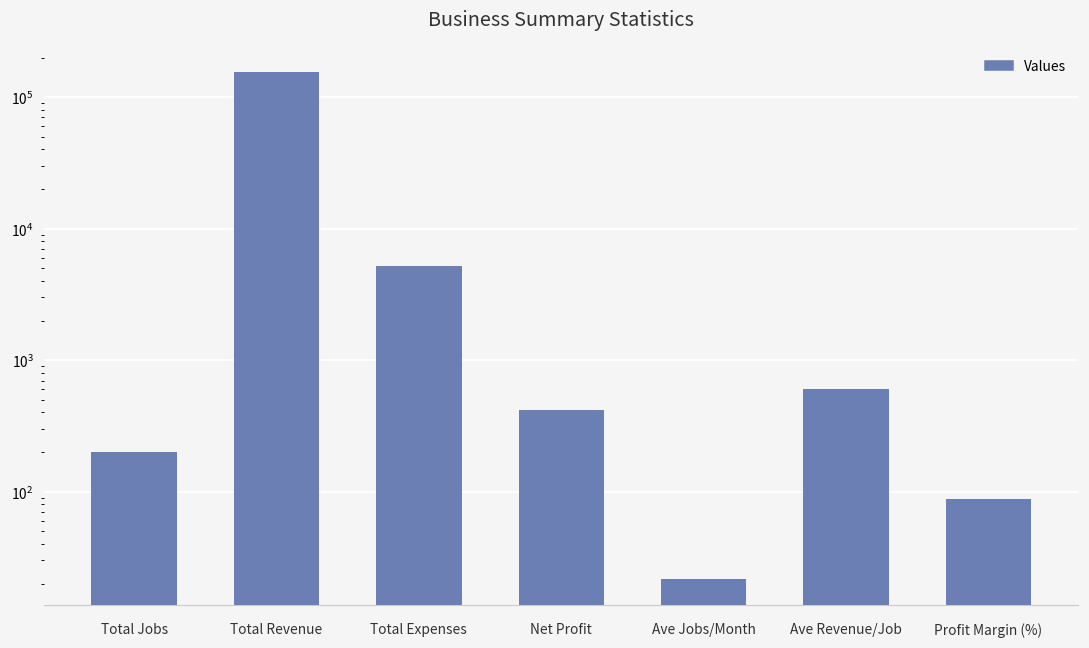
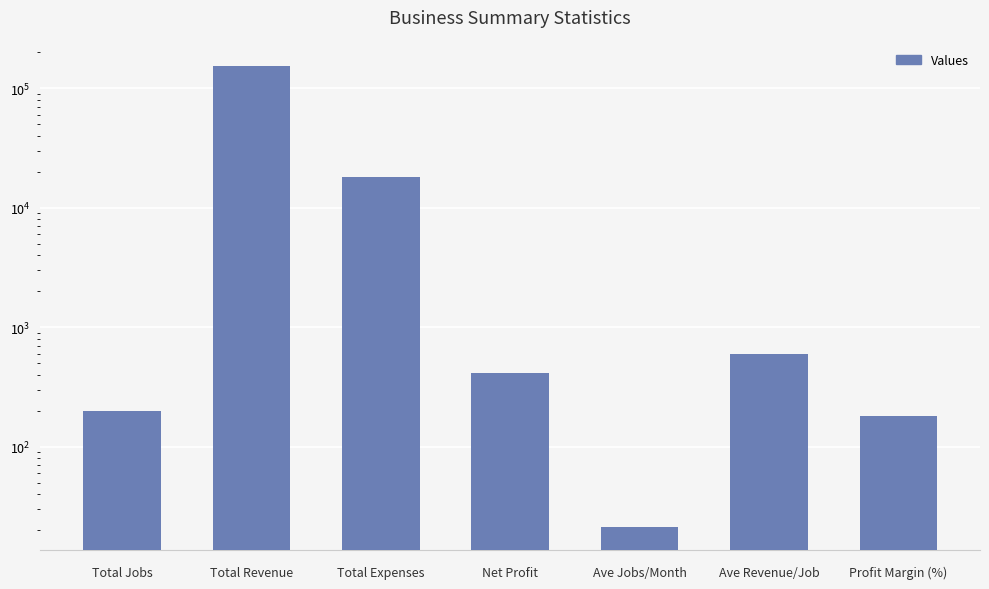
  {
    "Total Jobs": 200,
    "Total Revenue": 150000,
-   "Total Expenses": 5000,
+   "Total Expenses": 18000,
    "Net Profit": 420,
    "Ave Jobs/Month": 22,
    "Ave Revenue/Job": 600,
-   "Profit Margin (%)": 90
+   "Profit Margin (%)": 180
  }
